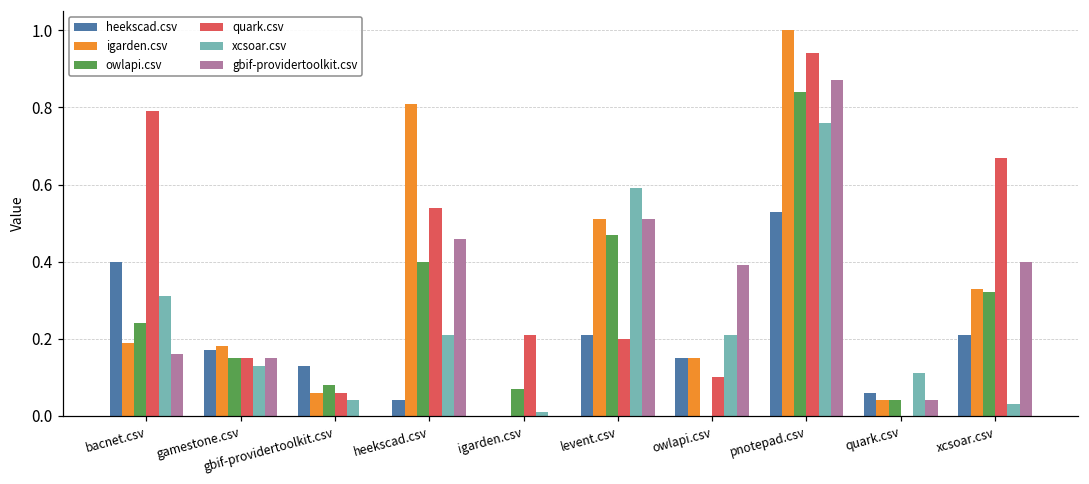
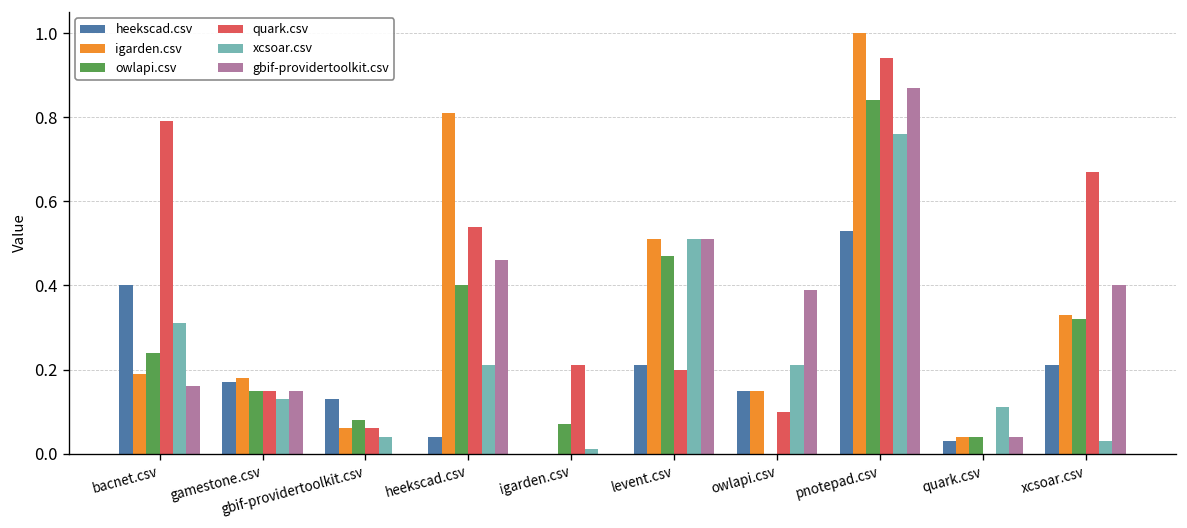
  {
    "heekscad.csv": {
      "bacnet.csv": 0.40,
      "gamestone.csv": 0.17,
      "gbif-providertoolkit.csv": 0.13,
      "heekscad.csv": 0.04,
      "igarden.csv": 0.00,
      "levent.csv": 0.21,
      "owlapi.csv": 0.15,
      "pnotepad.csv": 0.53,
-     "quark.csv": 0.06,
+     "quark.csv": 0.03,
      "xcsoar.csv": 0.21
    },
    "igarden.csv": {
      "bacnet.csv": 0.19,
      "gamestone.csv": 0.18,
      "gbif-providertoolkit.csv": 0.06,
      "heekscad.csv": 0.81,
      "igarden.csv": 0.00,
      "levent.csv": 0.51,
      "owlapi.csv": 0.15,
      "pnotepad.csv": 1.00,
      "quark.csv": 0.04,
      "xcsoar.csv": 0.33
    },
    "owlapi.csv": {
      "bacnet.csv": 0.24,
      "gamestone.csv": 0.15,
      "gbif-providertoolkit.csv": 0.08,
      "heekscad.csv": 0.40,
      "igarden.csv": 0.07,
      "levent.csv": 0.47,
      "owlapi.csv": 0.00,
      "pnotepad.csv": 0.84,
      "quark.csv": 0.04,
      "xcsoar.csv": 0.32
    },
    "quark.csv": {
      "bacnet.csv": 0.79,
      "gamestone.csv": 0.15,
      "gbif-providertoolkit.csv": 0.06,
      "heekscad.csv": 0.54,
      "igarden.csv": 0.21,
      "levent.csv": 0.20,
      "owlapi.csv": 0.10,
      "pnotepad.csv": 0.94,
      "quark.csv": 0.00,
      "xcsoar.csv": 0.67
    },
    "xcsoar.csv": {
      "bacnet.csv": 0.31,
      "gamestone.csv": 0.13,
      "gbif-providertoolkit.csv": 0.04,
      "heekscad.csv": 0.21,
      "igarden.csv": 0.01,
-     "levent.csv": 0.59,
+     "levent.csv": 0.51,
      "owlapi.csv": 0.21,
      "pnotepad.csv": 0.76,
      "quark.csv": 0.11,
      "xcsoar.csv": 0.03
    },
    "gbif-providertoolkit.csv": {
      "bacnet.csv": 0.16,
      "gamestone.csv": 0.15,
      "gbif-providertoolkit.csv": 0.00,
      "heekscad.csv": 0.46,
      "igarden.csv": 0.00,
      "levent.csv": 0.51,
      "owlapi.csv": 0.39,
      "pnotepad.csv": 0.87,
      "quark.csv": 0.04,
      "xcsoar.csv": 0.40
    }
  }
